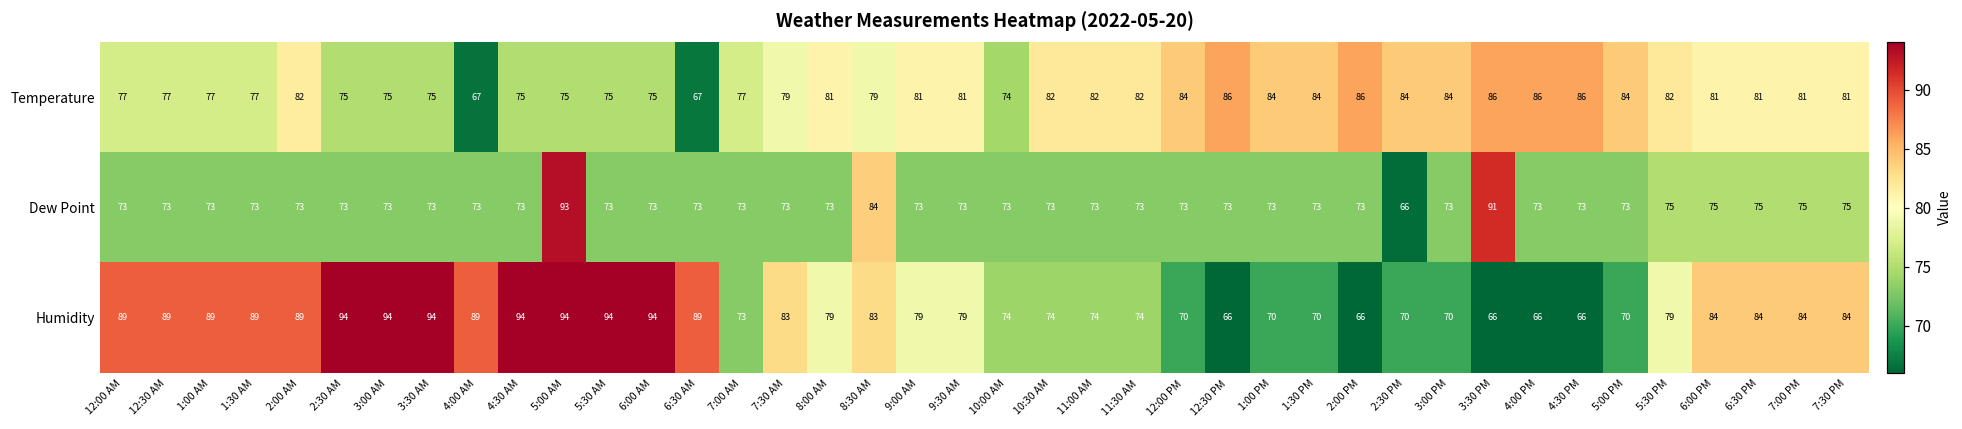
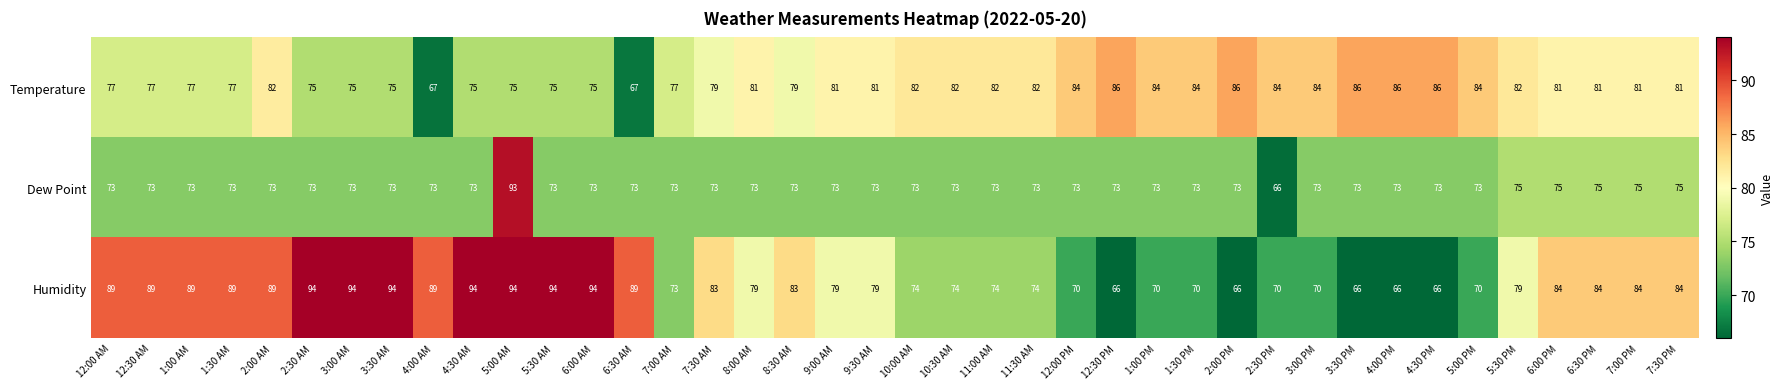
  {
    "Temperature": {
      "12:00 AM": 77,
      "12:30 AM": 77,
      "1:00 AM": 77,
      "1:30 AM": 77,
      "2:00 AM": 82,
      "2:30 AM": 75,
      "3:00 AM": 75,
      "3:30 AM": 75,
      "4:00 AM": 67,
      "4:30 AM": 75,
      "5:00 AM": 75,
      "5:30 AM": 75,
      "6:00 AM": 75,
      "6:30 AM": 67,
      "7:00 AM": 77,
      "7:30 AM": 79,
      "8:00 AM": 81,
      "8:30 AM": 79,
      "9:00 AM": 81,
      "9:30 AM": 81,
-     "10:00 AM": 74,
+     "10:00 AM": 82,
      "10:30 AM": 82,
      "11:00 AM": 82,
      "11:30 AM": 82,
      "12:00 PM": 84,
      "12:30 PM": 86,
      "1:00 PM": 84,
      "1:30 PM": 84,
      "2:00 PM": 86,
      "2:30 PM": 84,
      "3:00 PM": 84,
      "3:30 PM": 86,
      "4:00 PM": 86,
      "4:30 PM": 86,
      "5:00 PM": 84,
      "5:30 PM": 82,
      "6:00 PM": 81,
      "6:30 PM": 81,
      "7:00 PM": 81,
      "7:30 PM": 81
    },
    "Dew Point": {
      "12:00 AM": 73,
      "12:30 AM": 73,
      "1:00 AM": 73,
      "1:30 AM": 73,
      "2:00 AM": 73,
      "2:30 AM": 73,
      "3:00 AM": 73,
      "3:30 AM": 73,
      "4:00 AM": 73,
      "4:30 AM": 73,
      "5:00 AM": 93,
      "5:30 AM": 73,
      "6:00 AM": 73,
      "6:30 AM": 73,
      "7:00 AM": 73,
      "7:30 AM": 73,
      "8:00 AM": 73,
-     "8:30 AM": 84,
+     "8:30 AM": 73,
      "9:00 AM": 73,
      "9:30 AM": 73,
      "10:00 AM": 73,
      "10:30 AM": 73,
      "11:00 AM": 73,
      "11:30 AM": 73,
      "12:00 PM": 73,
      "12:30 PM": 73,
      "1:00 PM": 73,
      "1:30 PM": 73,
      "2:00 PM": 73,
      "2:30 PM": 66,
      "3:00 PM": 73,
-     "3:30 PM": 91,
+     "3:30 PM": 73,
      "4:00 PM": 73,
      "4:30 PM": 73,
      "5:00 PM": 73,
      "5:30 PM": 75,
      "6:00 PM": 75,
      "6:30 PM": 75,
      "7:00 PM": 75,
      "7:30 PM": 75
    },
    "Humidity": {
      "12:00 AM": 89,
      "12:30 AM": 89,
      "1:00 AM": 89,
      "1:30 AM": 89,
      "2:00 AM": 89,
      "2:30 AM": 94,
      "3:00 AM": 94,
      "3:30 AM": 94,
      "4:00 AM": 89,
      "4:30 AM": 94,
      "5:00 AM": 94,
      "5:30 AM": 94,
      "6:00 AM": 94,
      "6:30 AM": 89,
      "7:00 AM": 73,
      "7:30 AM": 83,
      "8:00 AM": 79,
      "8:30 AM": 83,
      "9:00 AM": 79,
      "9:30 AM": 79,
      "10:00 AM": 74,
      "10:30 AM": 74,
      "11:00 AM": 74,
      "11:30 AM": 74,
      "12:00 PM": 70,
      "12:30 PM": 66,
      "1:00 PM": 70,
      "1:30 PM": 70,
      "2:00 PM": 66,
      "2:30 PM": 70,
      "3:00 PM": 70,
      "3:30 PM": 66,
      "4:00 PM": 66,
      "4:30 PM": 66,
      "5:00 PM": 70,
      "5:30 PM": 79,
      "6:00 PM": 84,
      "6:30 PM": 84,
      "7:00 PM": 84,
      "7:30 PM": 84
    }
  }
